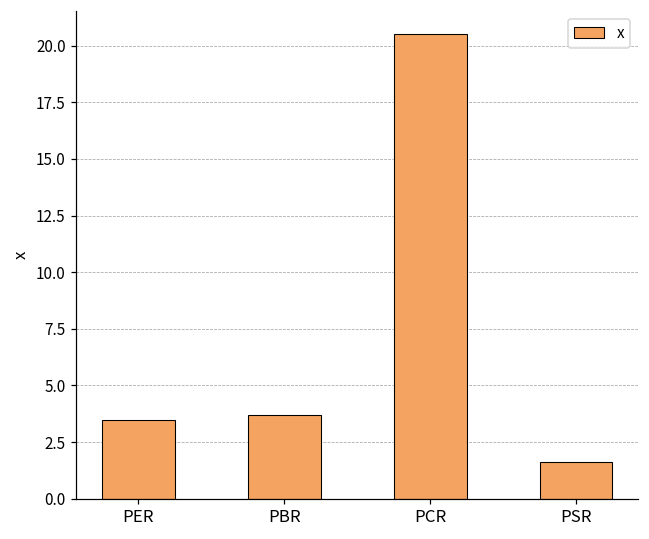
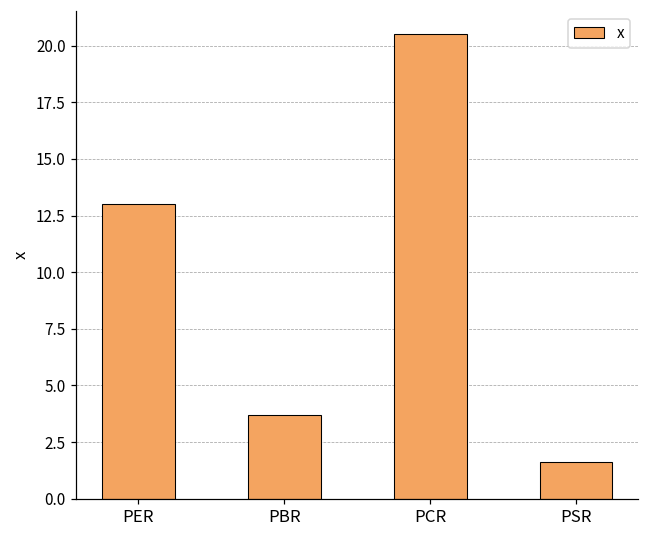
  {
-   "PER": 3.5,
+   "PER": 13.0,
    "PBR": 3.7,
    "PCR": 20.5,
    "PSR": 1.6
  }
